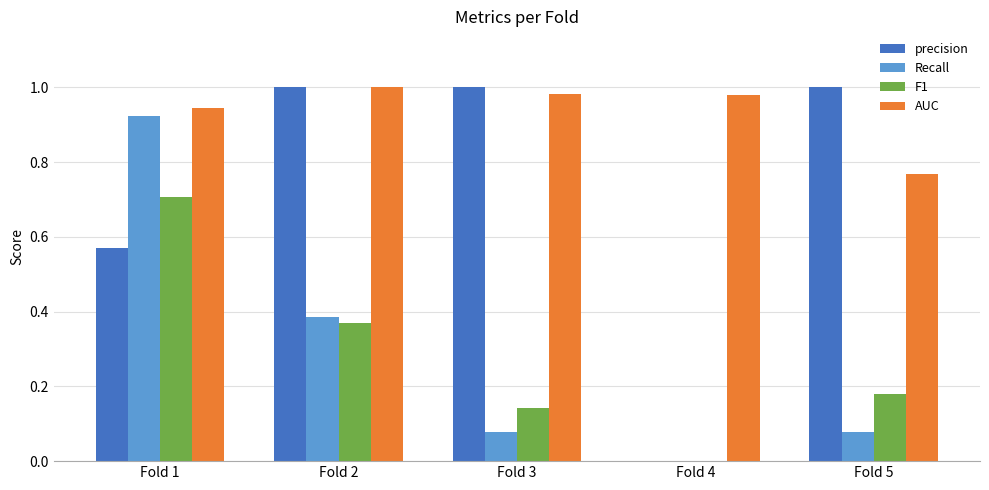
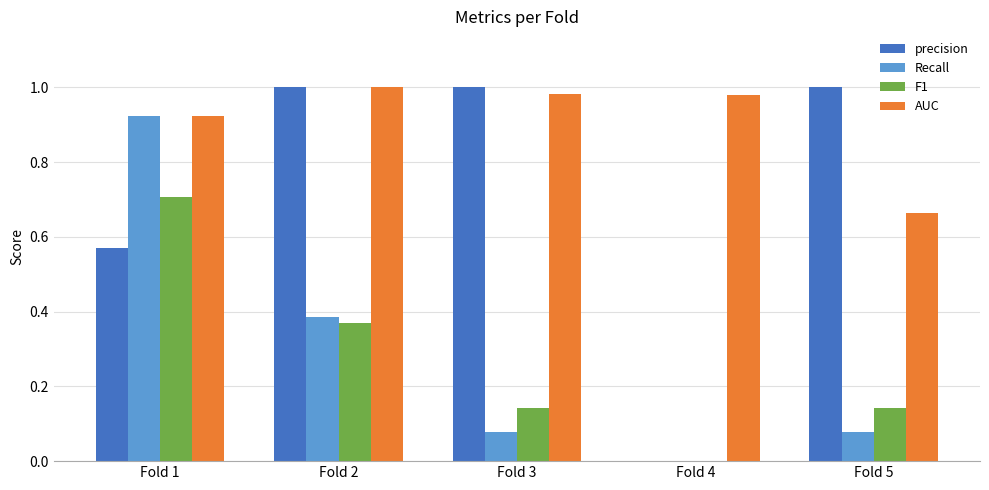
  {
    "F1": {
      "Fold 1": 0.71,
      "Fold 2": 0.37,
      "Fold 3": 0.14,
      "Fold 4": 0.00,
-     "Fold 5": 0.18
+     "Fold 5": 0.14
    },
    "AUC": {
-     "Fold 1": 0.95,
+     "Fold 1": 0.92,
      "Fold 2": 1.00,
      "Fold 3": 0.98,
      "Fold 4": 0.98,
-     "Fold 5": 0.77
+     "Fold 5": 0.66
    }
  }
